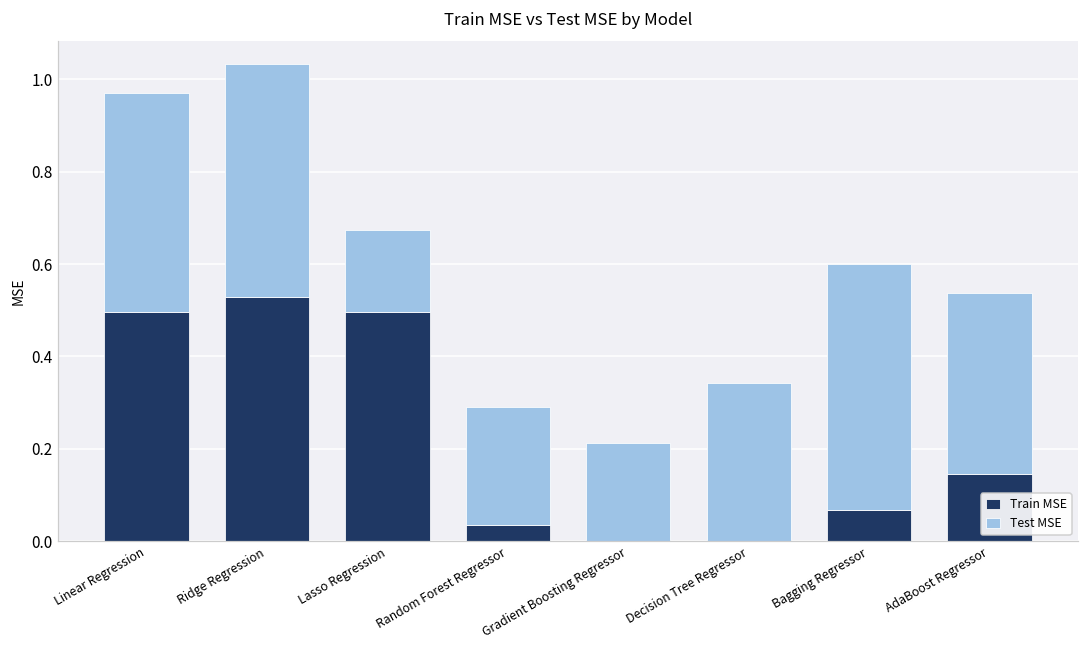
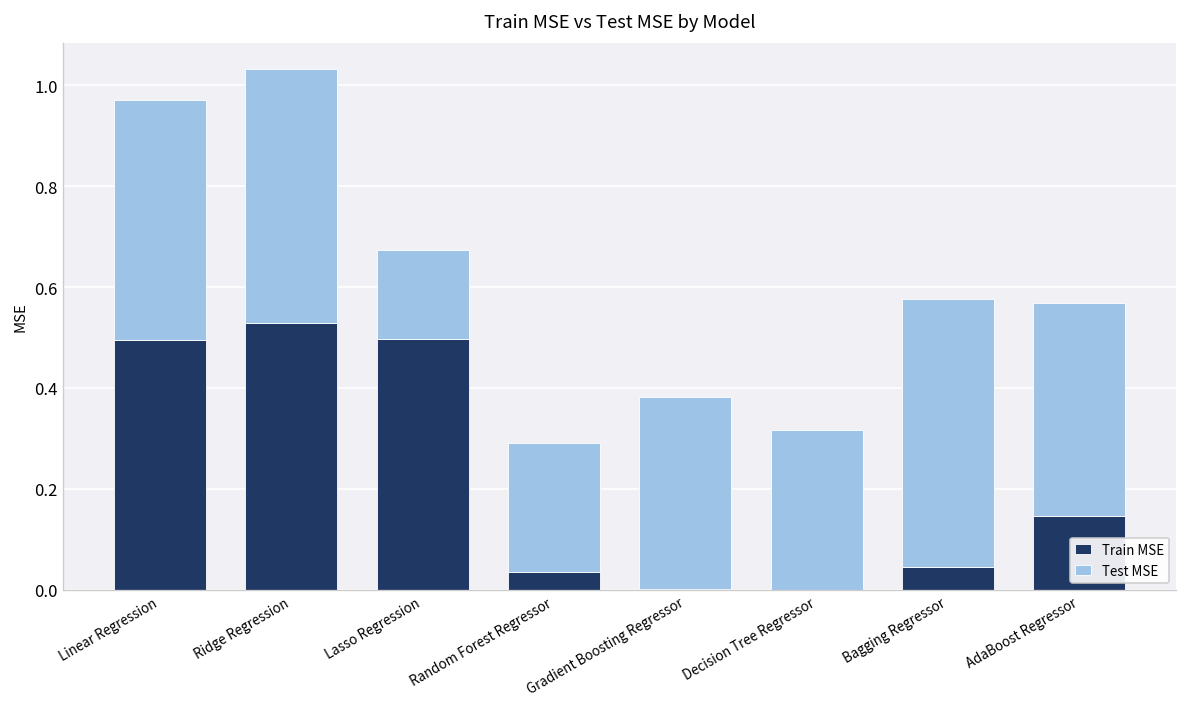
  {
    "Train MSE": {
      "Linear Regression": 0.50,
      "Ridge Regression": 0.53,
      "Lasso Regression": 0.50,
      "Random Forest Regressor": 0.04,
-     "Bagging Regressor": 0.07,
+     "Bagging Regressor": 0.05,
      "AdaBoost Regressor": 0.15
    },
    "Test MSE": {
      "Linear Regression": 0.47,
      "Ridge Regression": 0.50,
      "Lasso Regression": 0.18,
      "Random Forest Regressor": 0.26,
-     "Gradient Boosting Regressor": 0.21,
-     "Decision Tree Regressor": 0.34,
+     "Gradient Boosting Regressor": 0.38,
+     "Decision Tree Regressor": 0.32,
      "Bagging Regressor": 0.53,
-     "AdaBoost Regressor": 0.39
+     "AdaBoost Regressor": 0.42
    }
  }
